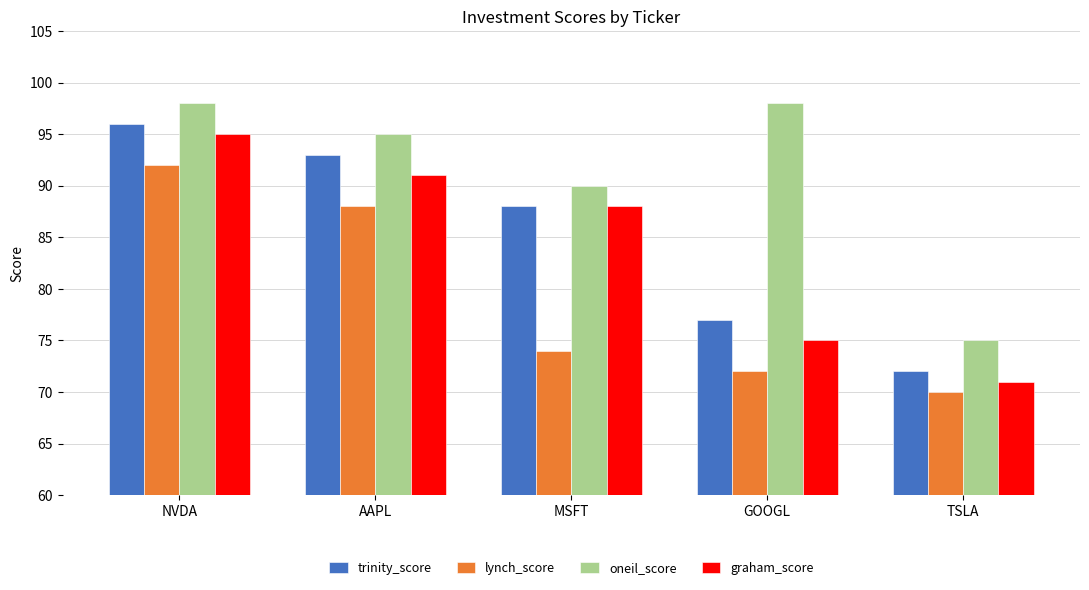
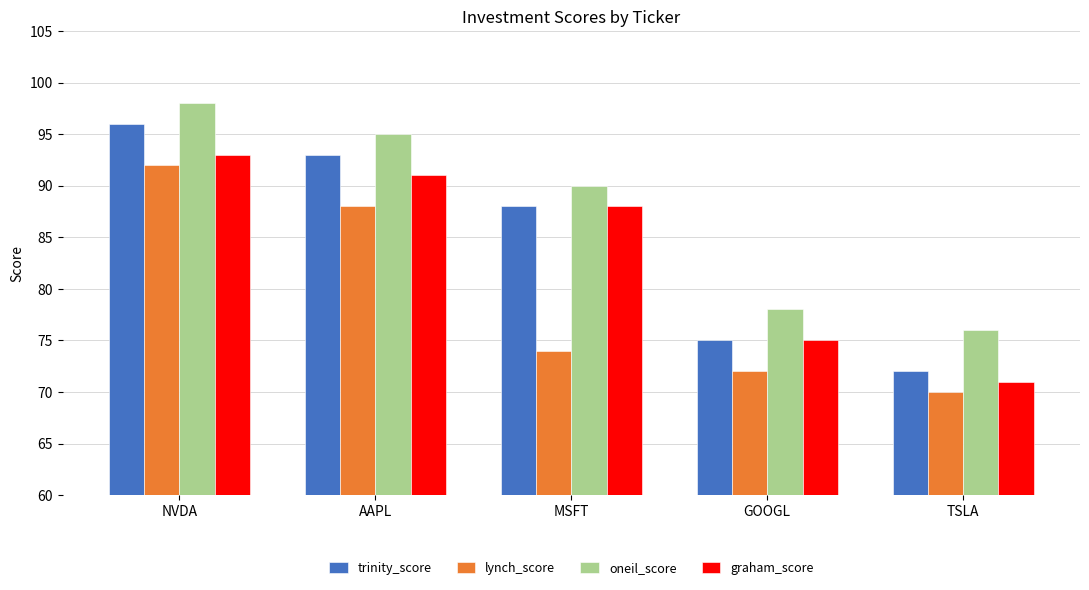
  {
    "trinity_score": {
      "NVDA": 96,
      "AAPL": 93,
      "MSFT": 88,
-     "GOOGL": 77,
+     "GOOGL": 75,
      "TSLA": 72
    },
    "lynch_score": {
      "NVDA": 92,
      "AAPL": 88,
      "MSFT": 74,
      "GOOGL": 72,
      "TSLA": 70
    },
    "oneil_score": {
      "NVDA": 98,
      "AAPL": 95,
      "MSFT": 90,
-     "GOOGL": 98,
-     "TSLA": 75
+     "GOOGL": 78,
+     "TSLA": 76
    },
    "graham_score": {
-     "NVDA": 95,
+     "NVDA": 93,
      "AAPL": 91,
      "MSFT": 88,
      "GOOGL": 75,
      "TSLA": 71
    }
  }
